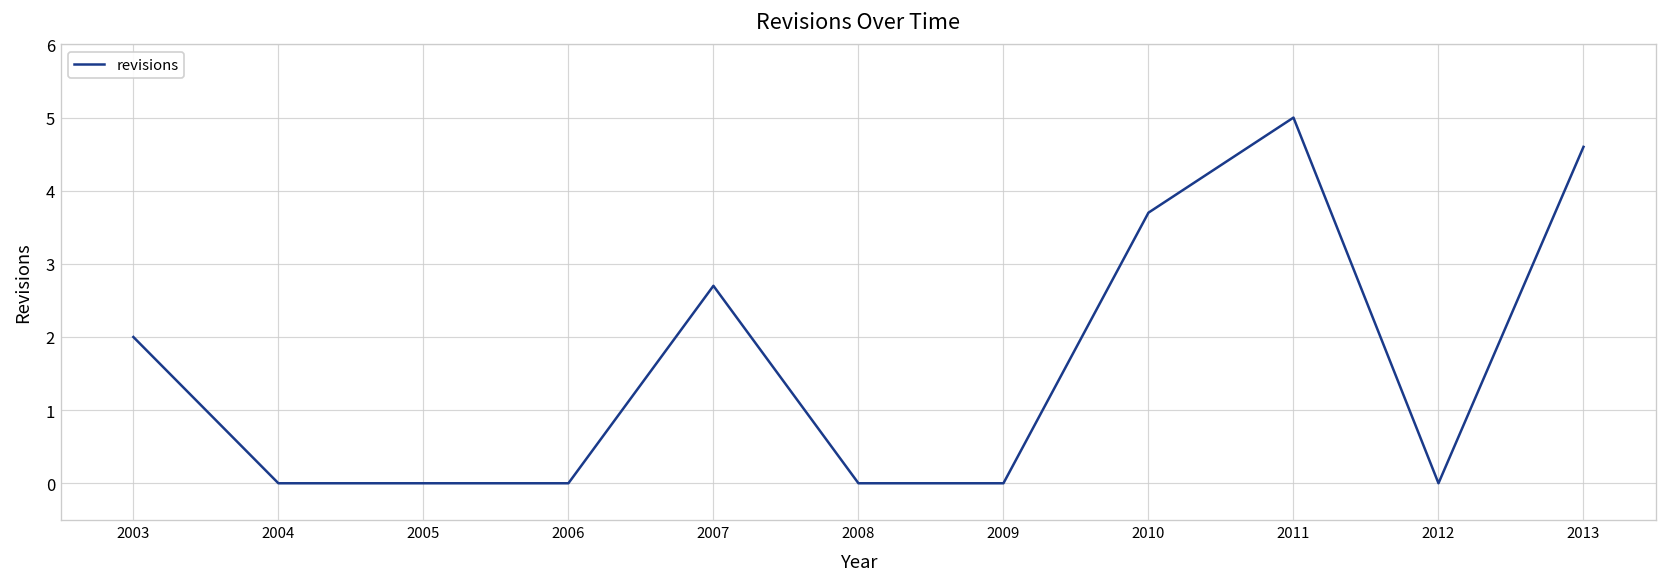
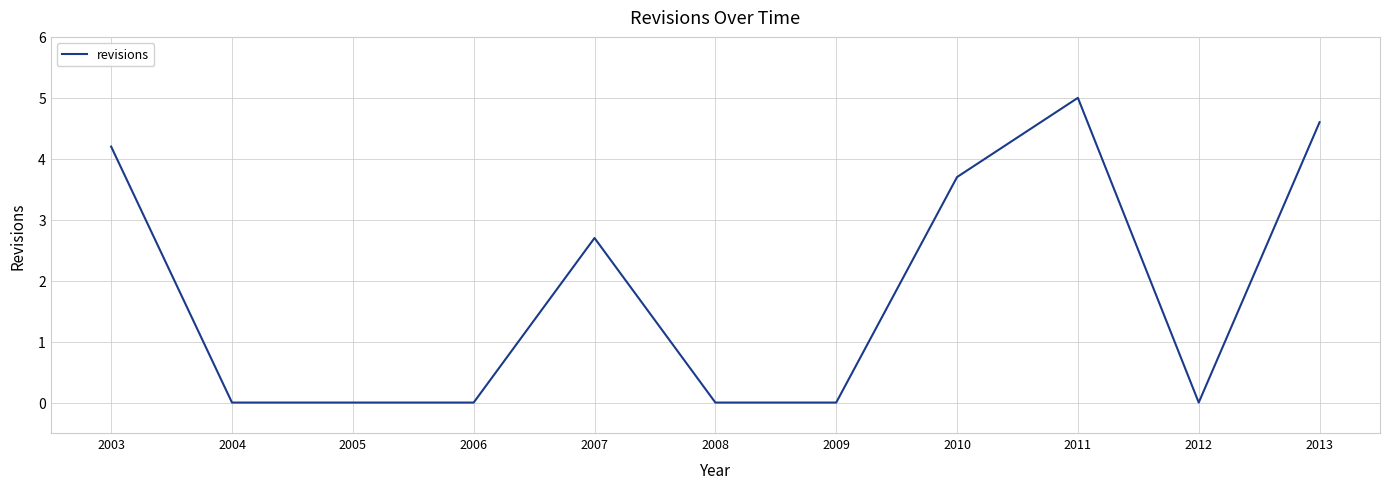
  {
-   "2003": 2.0,
+   "2003": 4.2,
    "2004": 0.0,
    "2005": 0.0,
    "2006": 0.0,
    "2007": 2.7,
    "2008": 0.0,
    "2009": 0.0,
    "2010": 3.7,
    "2011": 5.0,
    "2012": 0.0,
    "2013": 4.6
  }
